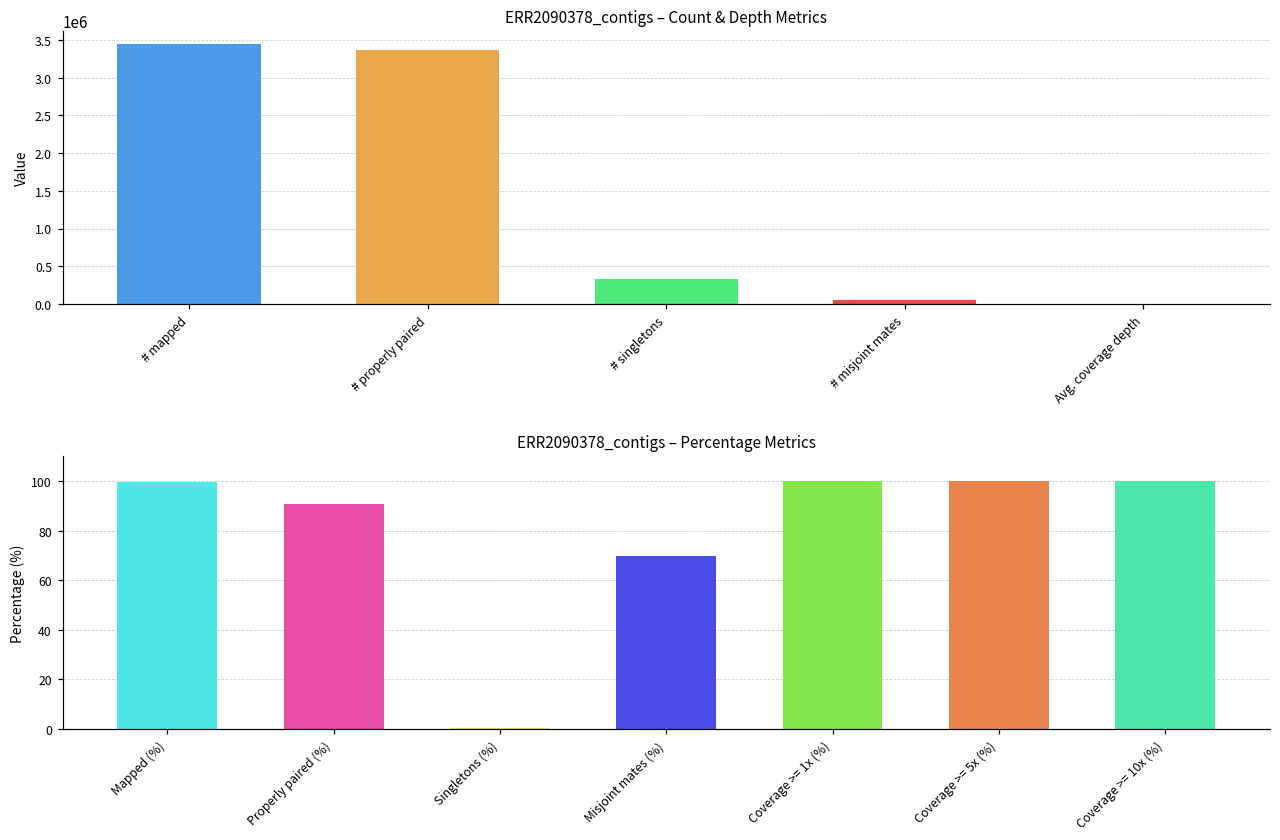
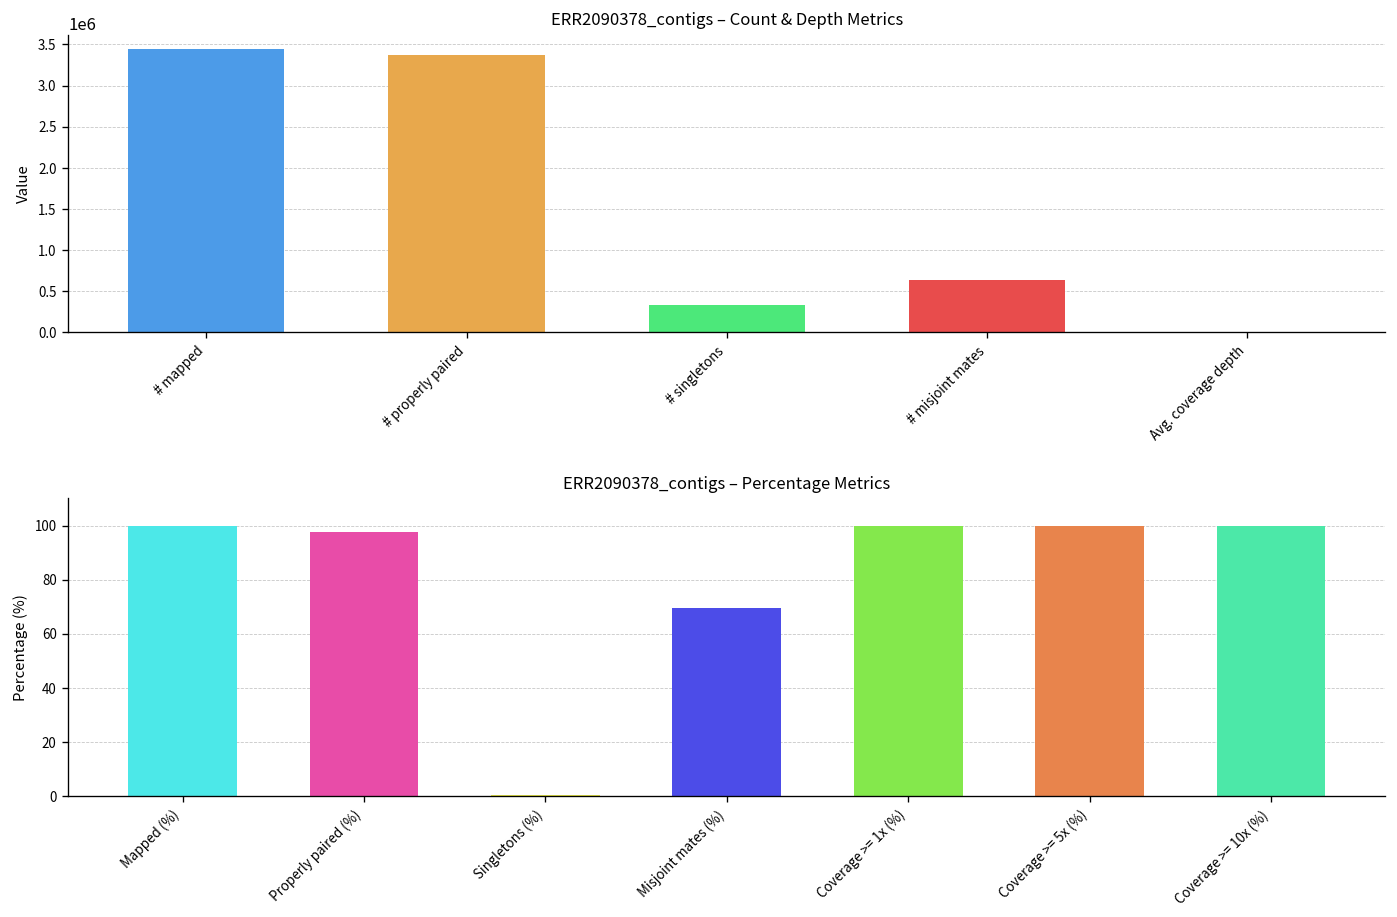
  {
    "ERR2090378_contigs – Count & Depth Metrics": {
      "# mapped": 3400000,
      "# properly paired": 3400000,
      "# singletons": 300000,
-     "# misjoint mates": 100000
+     "# misjoint mates": 600000
    },
    "ERR2090378_contigs – Percentage Metrics": {
      "Mapped (%)": 100,
-     "Properly paired (%)": 91,
+     "Properly paired (%)": 98,
      "Misjoint mates (%)": 70,
      "Coverage >= 1x (%)": 100,
      "Coverage >= 5x (%)": 100,
      "Coverage >= 10x (%)": 100
    }
  }
